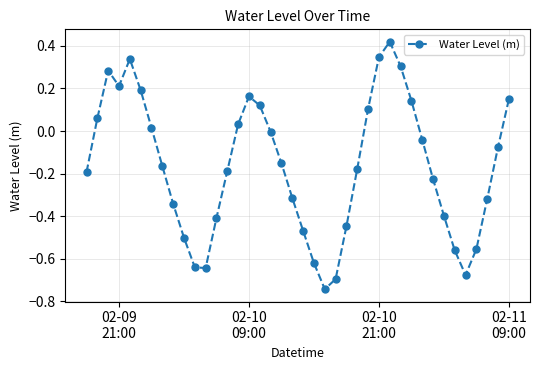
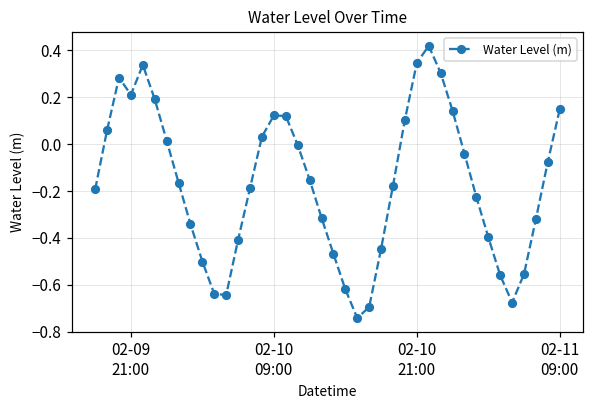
  {
    "02-09 21:00": 0.21,
-   "02-10 09:00": 0.16,
+   "02-10 09:00": 0.12,
    "02-10 21:00": 0.35,
    "02-11 09:00": 0.15
  }
